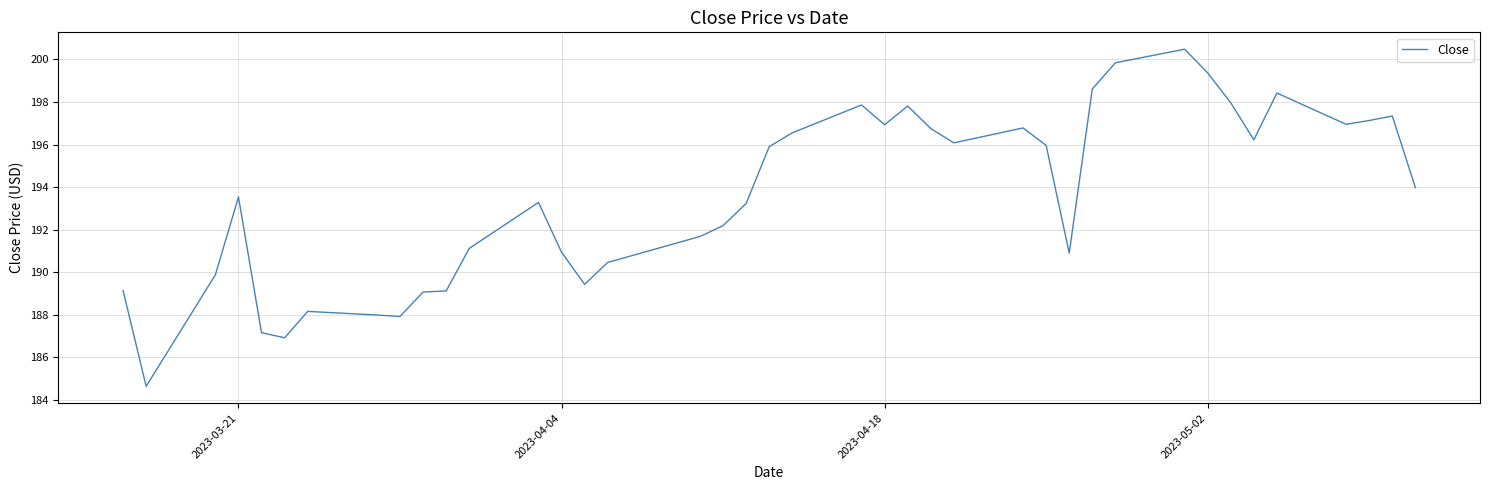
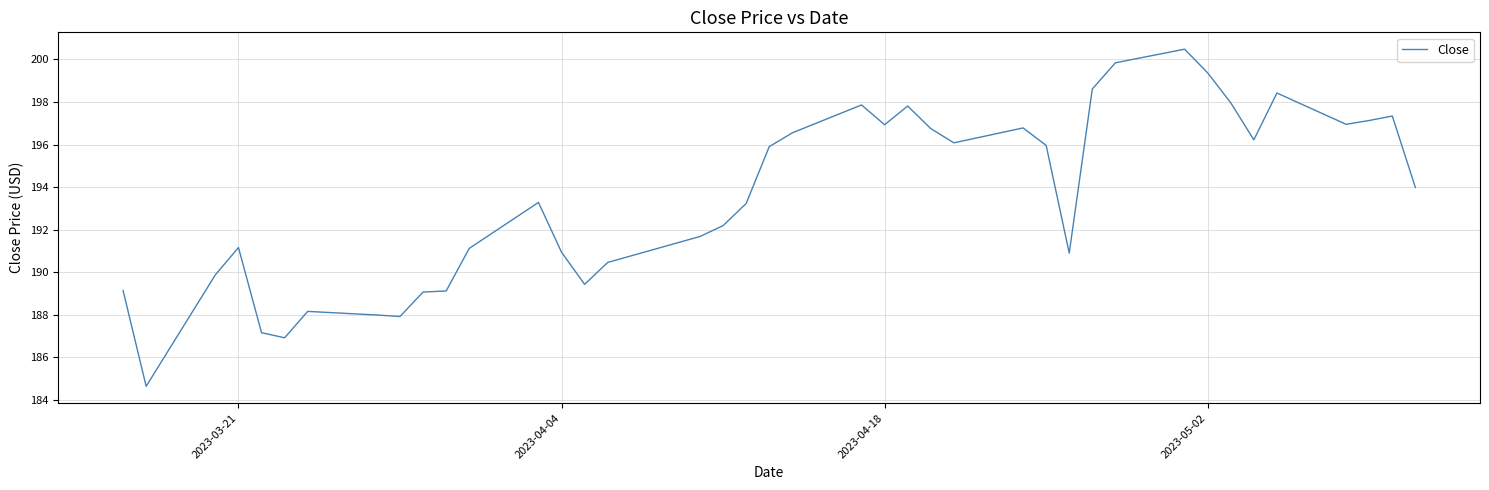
  {
-   "2023-03-21": 193.5,
+   "2023-03-21": 191.2,
    "2023-04-04": 190.9,
    "2023-04-18": 196.9,
    "2023-05-02": 199.4
  }
